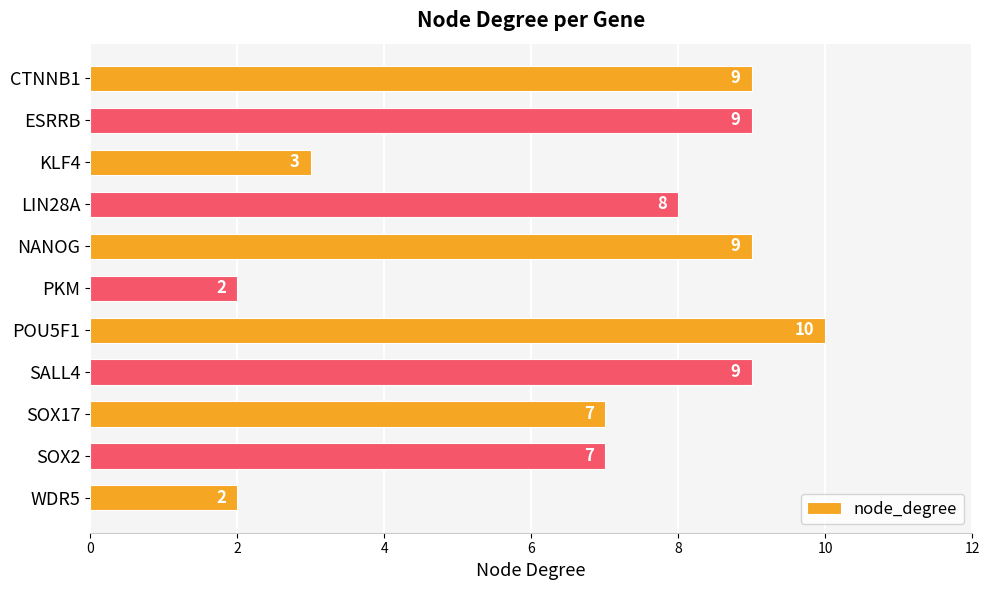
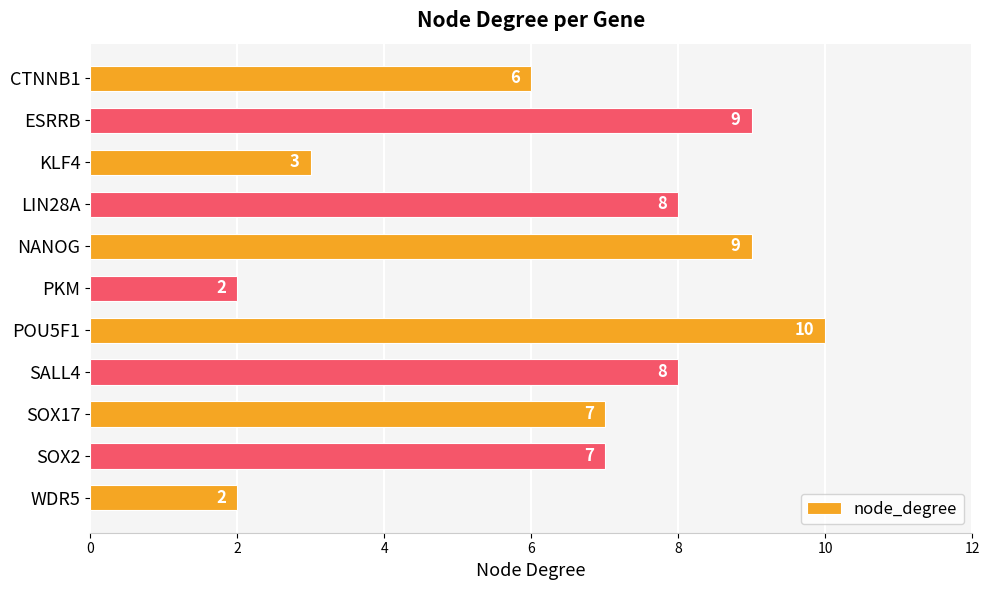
  {
-   "CTNNB1": 9,
+   "CTNNB1": 6,
    "ESRRB": 9,
    "KLF4": 3,
    "LIN28A": 8,
    "NANOG": 9,
    "PKM": 2,
    "POU5F1": 10,
-   "SALL4": 9,
+   "SALL4": 8,
    "SOX17": 7,
    "SOX2": 7,
    "WDR5": 2
  }
